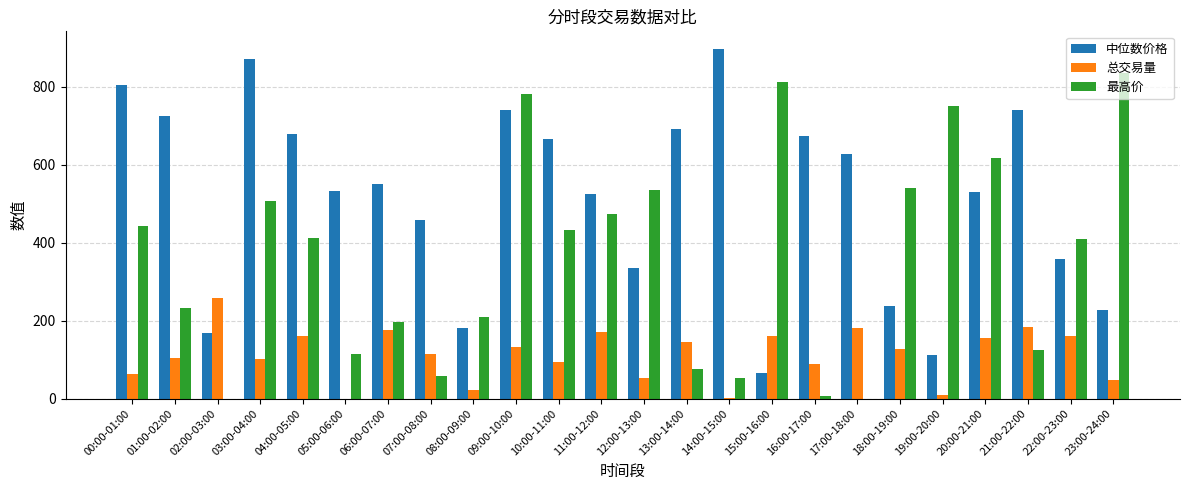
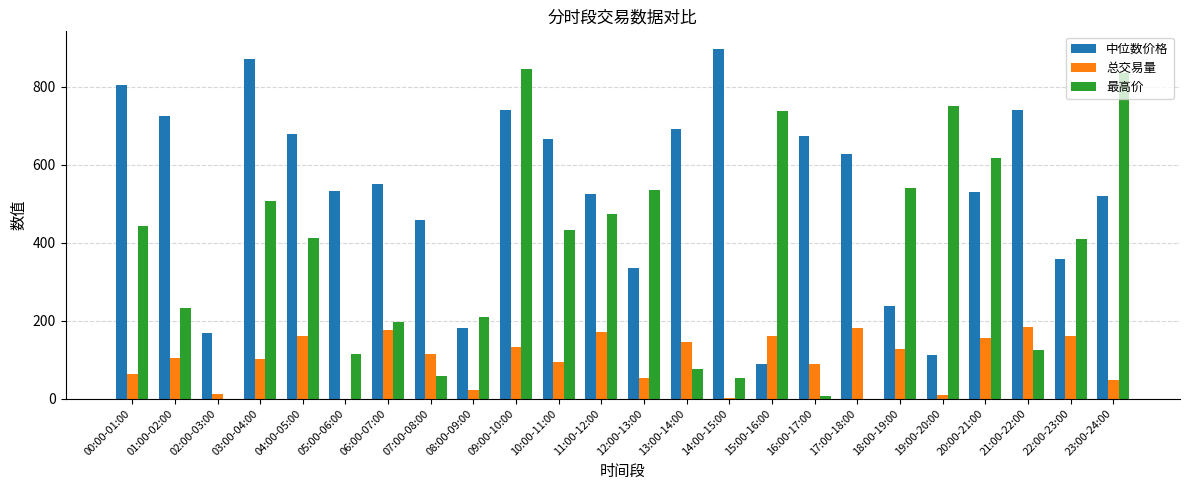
  {
    "中位数价格": {
      "00:00-01:00": 810,
      "01:00-02:00": 730,
      "02:00-03:00": 170,
      "03:00-04:00": 870,
      "04:00-05:00": 680,
      "05:00-06:00": 530,
      "06:00-07:00": 550,
      "07:00-08:00": 460,
      "08:00-09:00": 180,
      "09:00-10:00": 740,
      "10:00-11:00": 670,
      "11:00-12:00": 520,
      "12:00-13:00": 330,
      "13:00-14:00": 690,
      "14:00-15:00": 900,
-     "15:00-16:00": 70,
+     "15:00-16:00": 90,
      "16:00-17:00": 670,
      "17:00-18:00": 630,
      "18:00-19:00": 240,
      "19:00-20:00": 110,
      "20:00-21:00": 530,
      "21:00-22:00": 740,
      "22:00-23:00": 360,
-     "23:00-24:00": 230
+     "23:00-24:00": 520
    },
    "总交易量": {
      "00:00-01:00": 60,
      "01:00-02:00": 100,
-     "02:00-03:00": 260,
+     "02:00-03:00": 10,
      "03:00-04:00": 100,
      "04:00-05:00": 160,
      "05:00-06:00": 0,
      "06:00-07:00": 180,
      "07:00-08:00": 110,
      "08:00-09:00": 20,
      "09:00-10:00": 130,
      "10:00-11:00": 90,
      "11:00-12:00": 170,
      "12:00-13:00": 50,
      "13:00-14:00": 140,
      "15:00-16:00": 160,
      "16:00-17:00": 90,
      "17:00-18:00": 180,
      "18:00-19:00": 130,
      "19:00-20:00": 10,
      "20:00-21:00": 160,
      "21:00-22:00": 180,
      "22:00-23:00": 160,
      "23:00-24:00": 50
    },
    "最高价": {
      "00:00-01:00": 440,
      "01:00-02:00": 230,
      "02:00-03:00": 0,
      "03:00-04:00": 510,
      "04:00-05:00": 410,
      "05:00-06:00": 120,
      "06:00-07:00": 200,
      "07:00-08:00": 60,
      "08:00-09:00": 210,
-     "09:00-10:00": 780,
+     "09:00-10:00": 840,
      "10:00-11:00": 430,
      "11:00-12:00": 470,
      "12:00-13:00": 540,
      "13:00-14:00": 80,
      "14:00-15:00": 50,
-     "15:00-16:00": 810,
+     "15:00-16:00": 740,
      "17:00-18:00": 0,
      "18:00-19:00": 540,
      "19:00-20:00": 750,
      "20:00-21:00": 620,
      "21:00-22:00": 130,
      "22:00-23:00": 410
    }
  }
